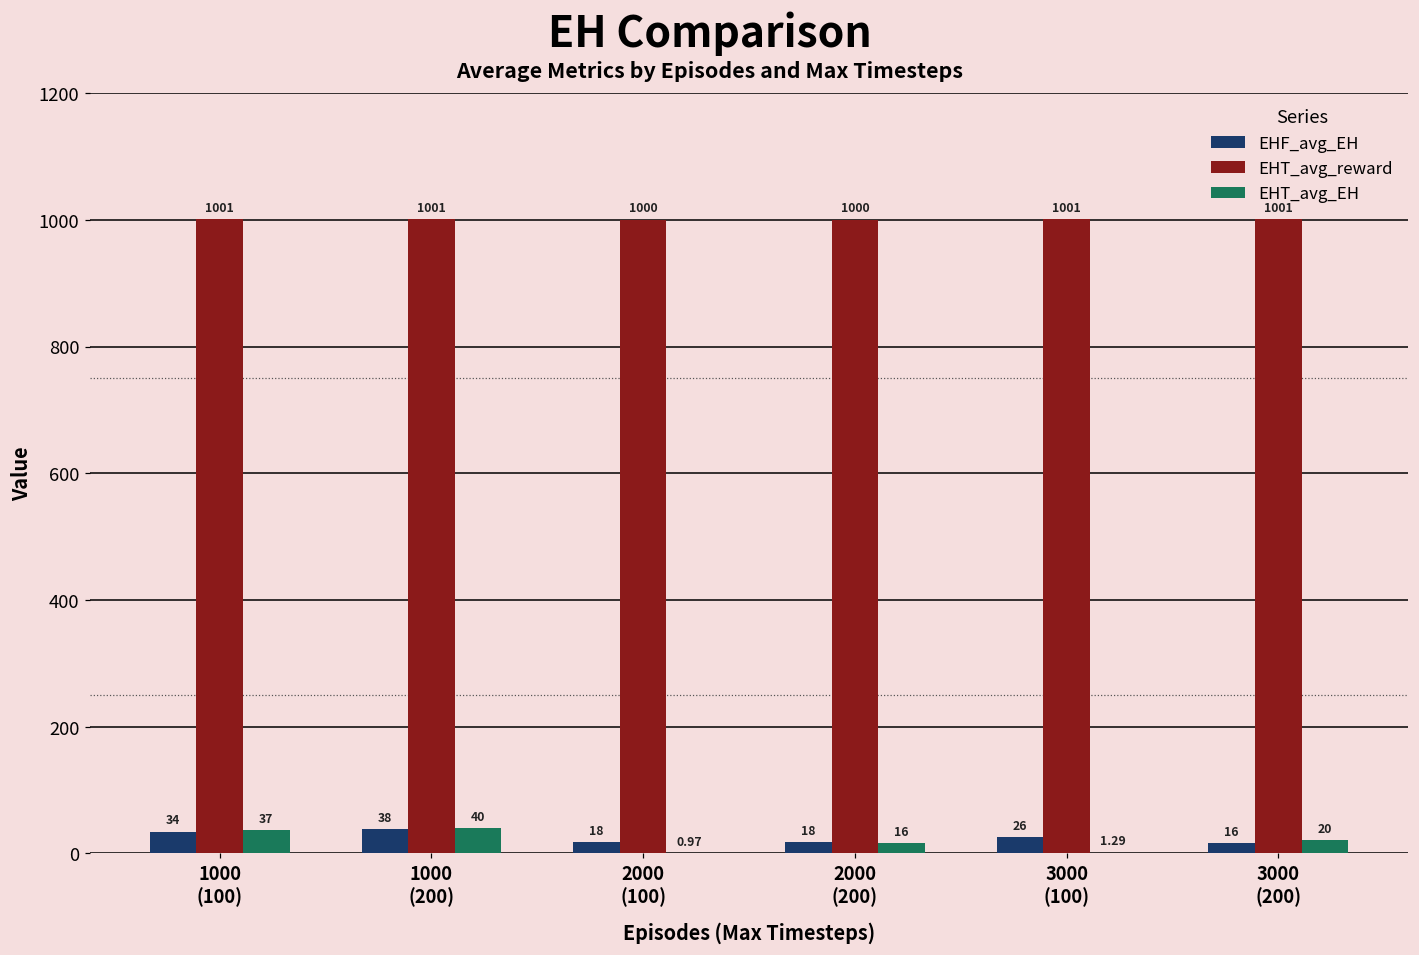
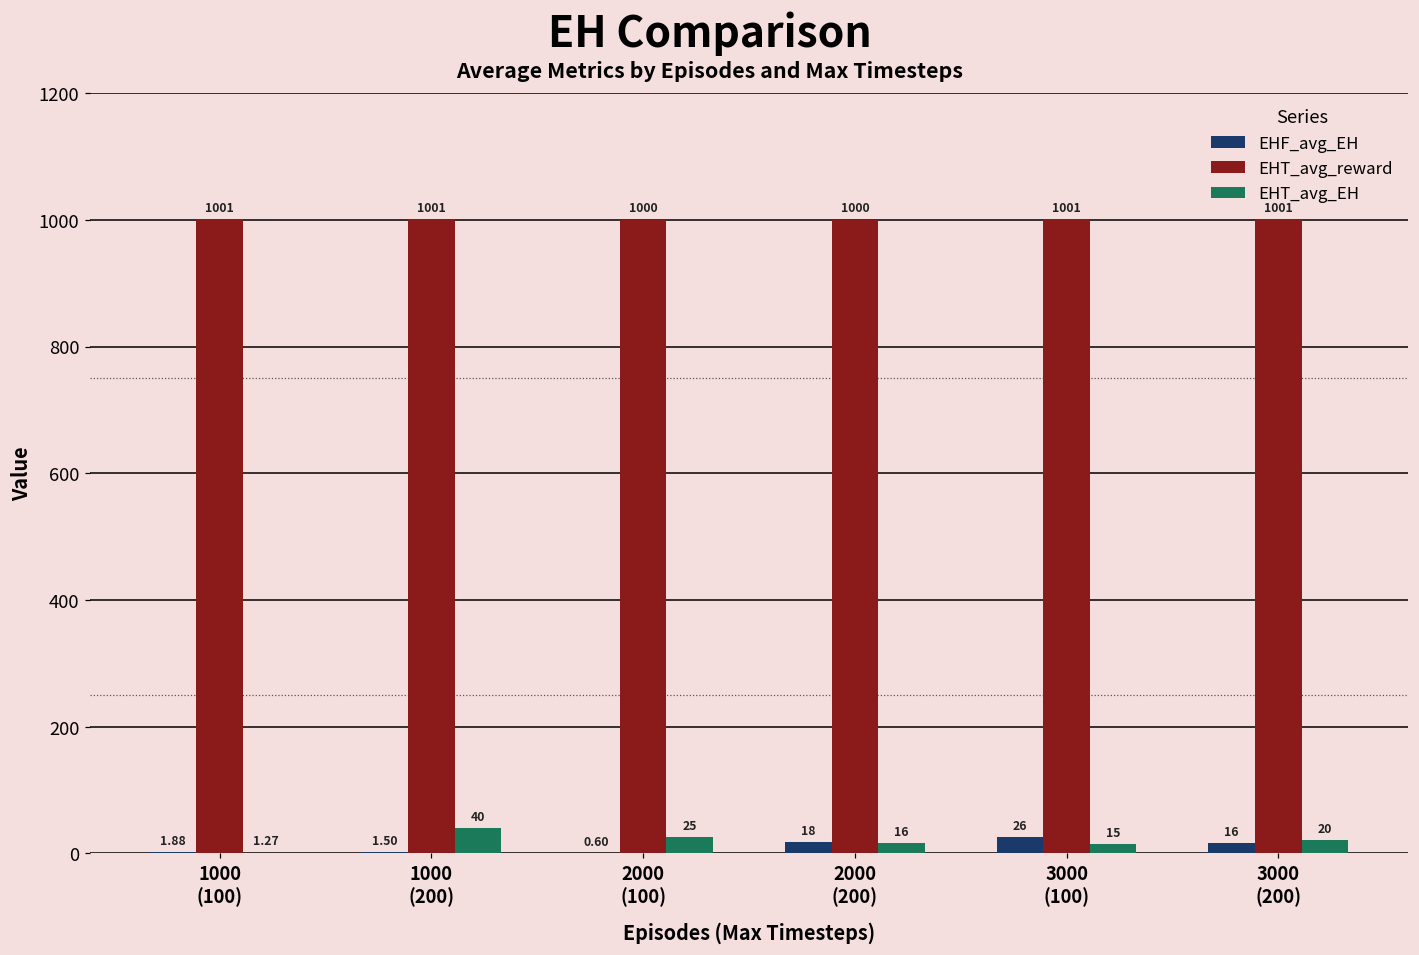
  {
    "EHF_avg_EH": {
-     "1000 (100)": 34,
-     "1000 (200)": 38,
-     "2000 (100)": 18,
+     "1000 (100)": 1.88,
+     "1000 (200)": 1.50,
+     "2000 (100)": 0.60,
      "2000 (200)": 18,
      "3000 (100)": 26,
      "3000 (200)": 16
    },
    "EHT_avg_reward": {
      "1000 (100)": 1001,
      "1000 (200)": 1001,
      "2000 (100)": 1000,
      "2000 (200)": 1000,
      "3000 (100)": 1001,
      "3000 (200)": 1001
    },
    "EHT_avg_EH": {
-     "1000 (100)": 37,
+     "1000 (100)": 1.27,
      "1000 (200)": 40,
-     "2000 (100)": 0.97,
+     "2000 (100)": 25,
      "2000 (200)": 16,
-     "3000 (100)": 1.29,
+     "3000 (100)": 15,
      "3000 (200)": 20
    }
  }
